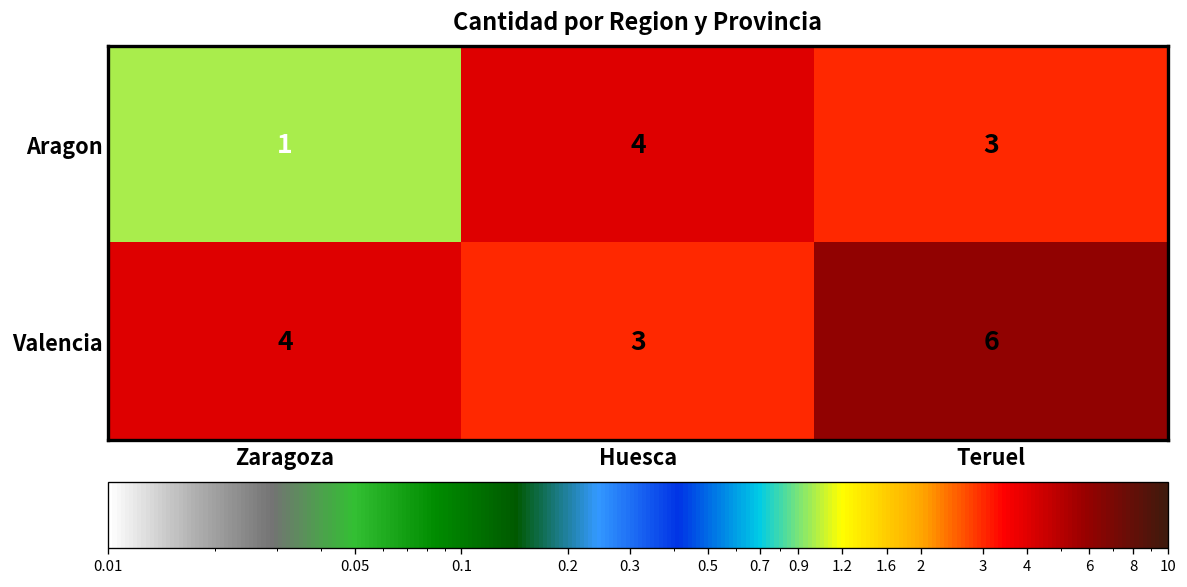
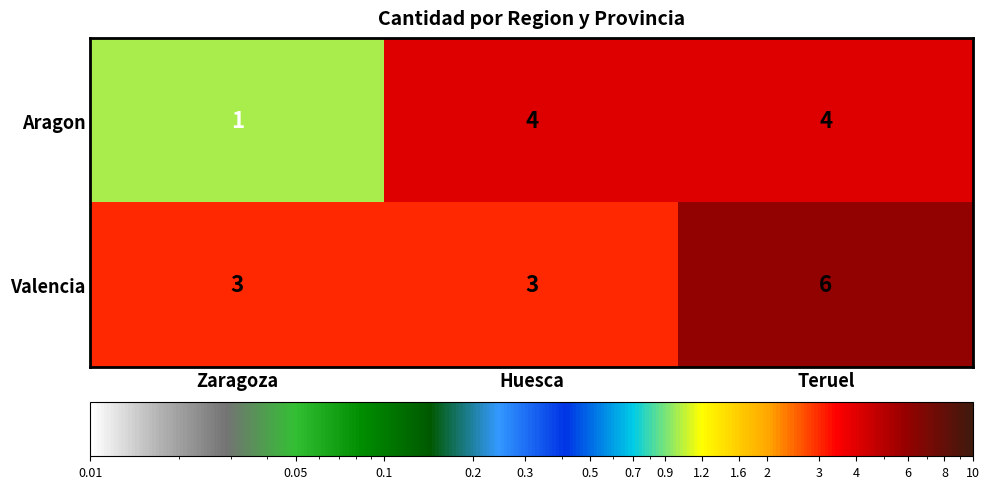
  {
    "Aragon": {
      "Zaragoza": 1,
      "Huesca": 4,
-     "Teruel": 3
+     "Teruel": 4
    },
    "Valencia": {
-     "Zaragoza": 4,
+     "Zaragoza": 3,
      "Huesca": 3,
      "Teruel": 6
    }
  }
